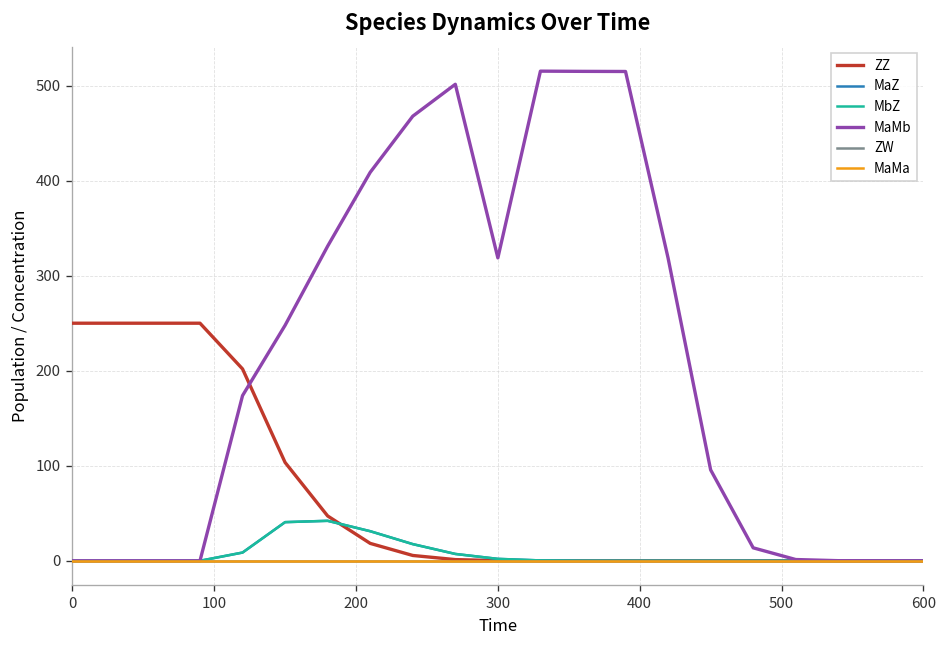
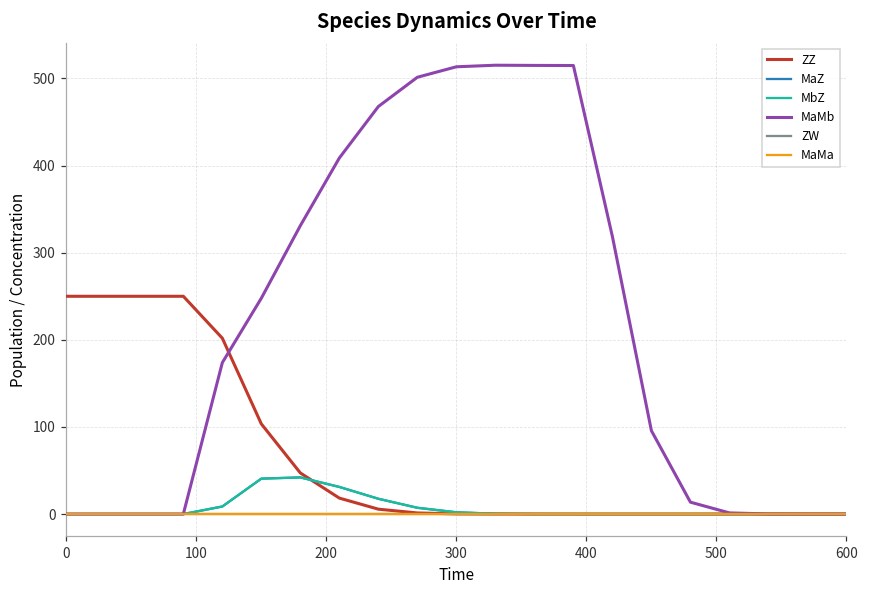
  {
    "ZZ": {
      "0": 250
    },
    "MaMb": {
-     "300": 320
+     "300": 510
    }
  }
